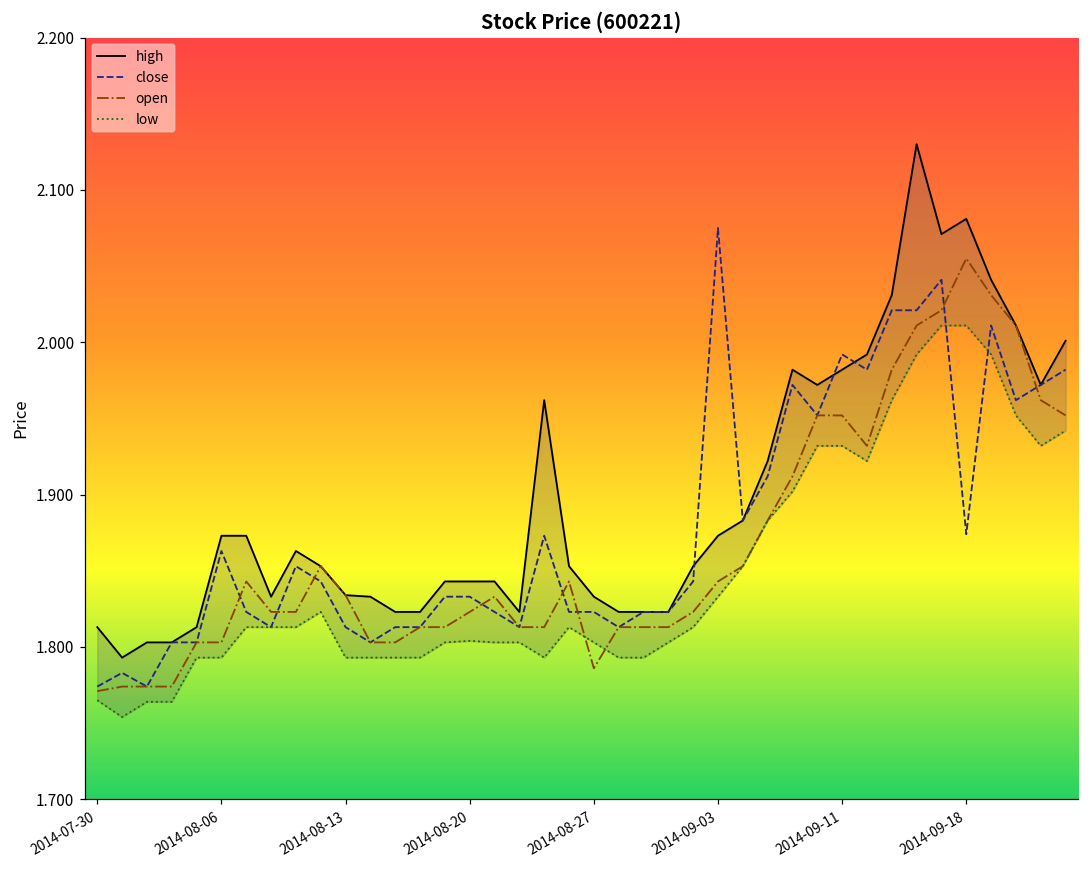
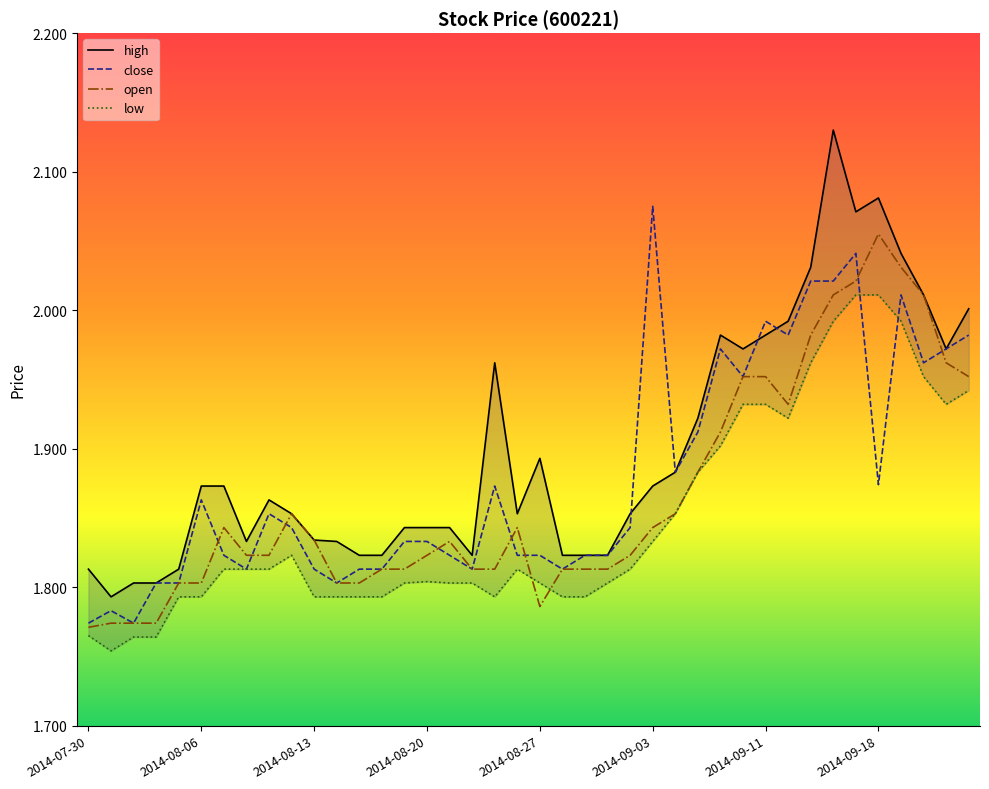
  {
    "high": {
      "2014-07-30": 1.813,
      "2014-08-06": 1.873,
      "2014-08-20": 1.843,
-     "2014-08-27": 1.833,
+     "2014-08-27": 1.893,
      "2014-09-03": 1.873,
      "2014-09-11": 1.982,
      "2014-09-18": 2.081
    },
    "close": {
      "2014-07-30": 1.774,
      "2014-08-06": 1.863,
      "2014-08-13": 1.813,
      "2014-08-20": 1.833,
      "2014-08-27": 1.823,
      "2014-09-03": 2.075,
      "2014-09-11": 1.992,
      "2014-09-18": 1.874
    },
    "open": {
      "2014-07-30": 1.771,
      "2014-08-06": 1.803,
      "2014-08-20": 1.823,
      "2014-08-27": 1.786,
      "2014-09-03": 1.843,
      "2014-09-11": 1.952,
      "2014-09-18": 2.055
    },
    "low": {
      "2014-07-30": 1.765,
      "2014-08-06": 1.793,
      "2014-08-13": 1.793,
      "2014-08-20": 1.804,
      "2014-08-27": 1.803,
      "2014-09-03": 1.833,
      "2014-09-11": 1.932,
      "2014-09-18": 2.011
    }
  }
